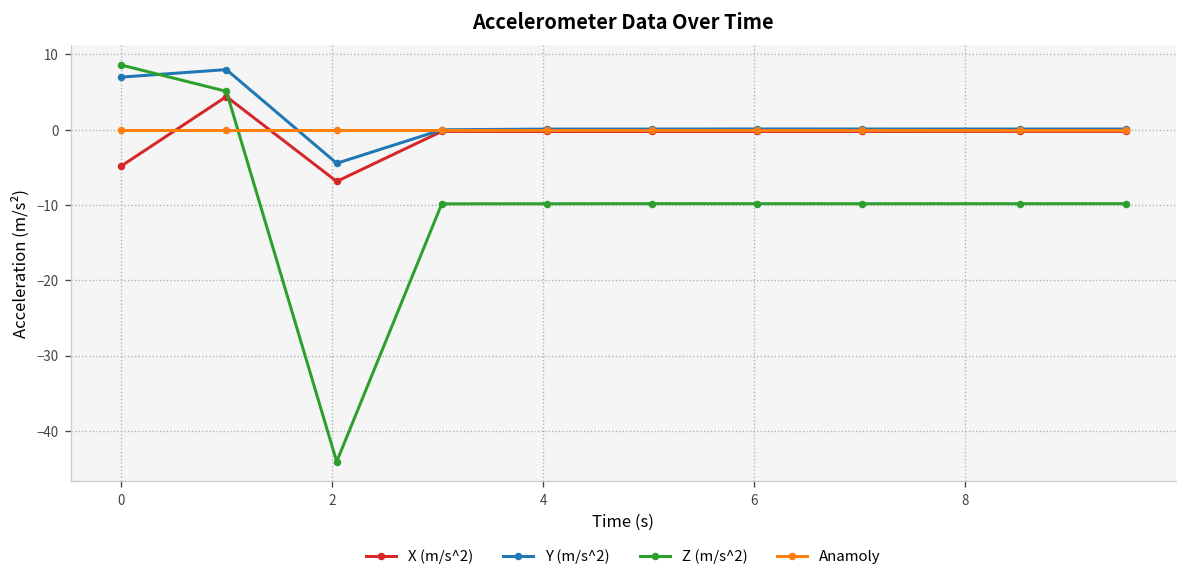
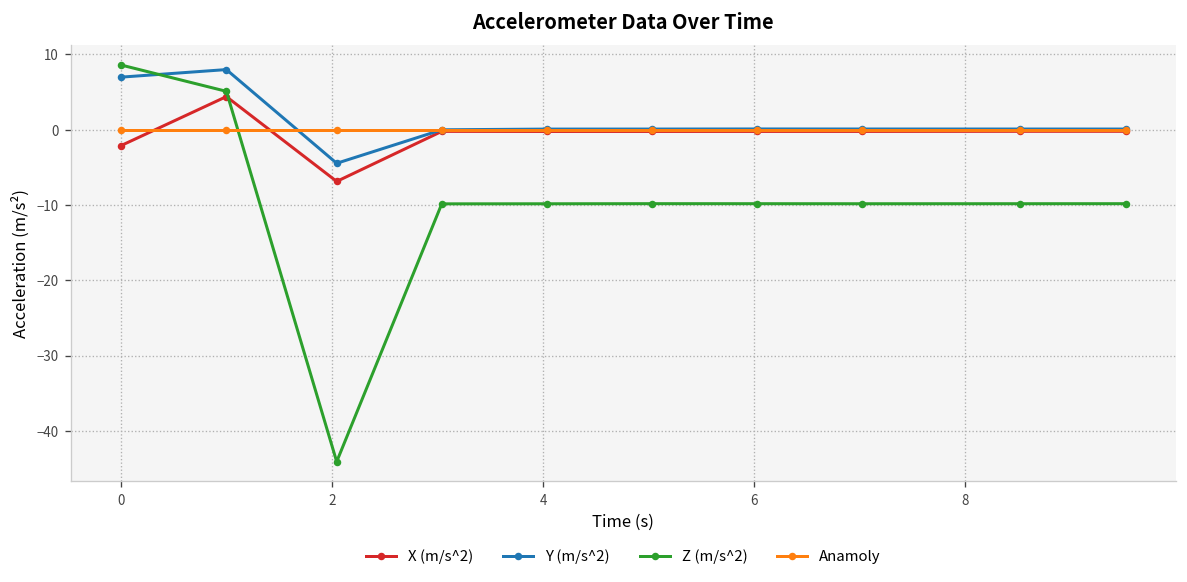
  {
    "X (m/s^2)": {
-     "0": -5
+     "0": -2
    },
    "Y (m/s^2)": {
      "0": 7
    },
    "Z (m/s^2)": {
      "0": 9
    },
    "Anamoly": {
      "0": 0
    }
  }
